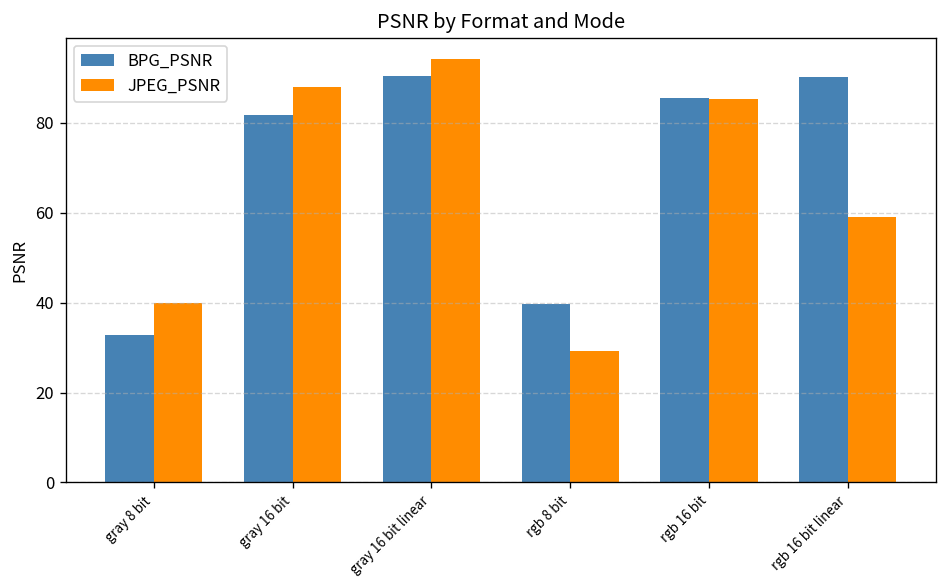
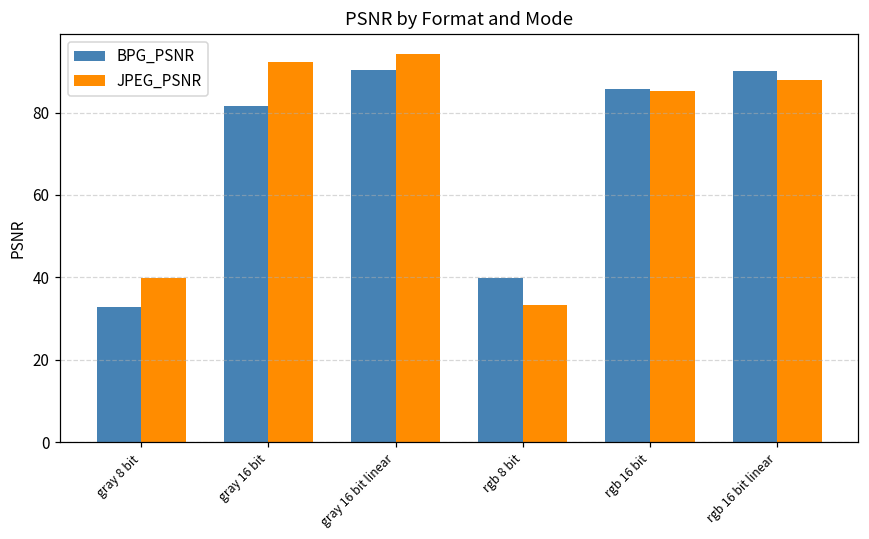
  {
    "BPG_PSNR": {
      "gray 8 bit": 33,
      "gray 16 bit": 82,
      "gray 16 bit linear": 90,
      "rgb 8 bit": 40,
      "rgb 16 bit": 86,
      "rgb 16 bit linear": 90
    },
    "JPEG_PSNR": {
      "gray 8 bit": 40,
-     "gray 16 bit": 88,
+     "gray 16 bit": 92,
      "gray 16 bit linear": 94,
-     "rgb 8 bit": 29,
+     "rgb 8 bit": 33,
      "rgb 16 bit": 85,
-     "rgb 16 bit linear": 59
+     "rgb 16 bit linear": 88
    }
  }
